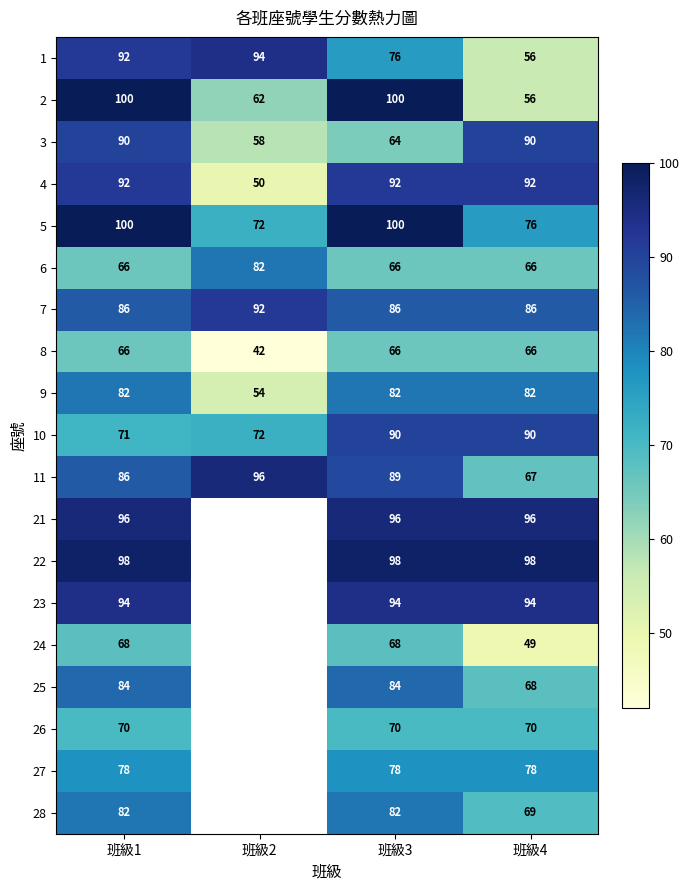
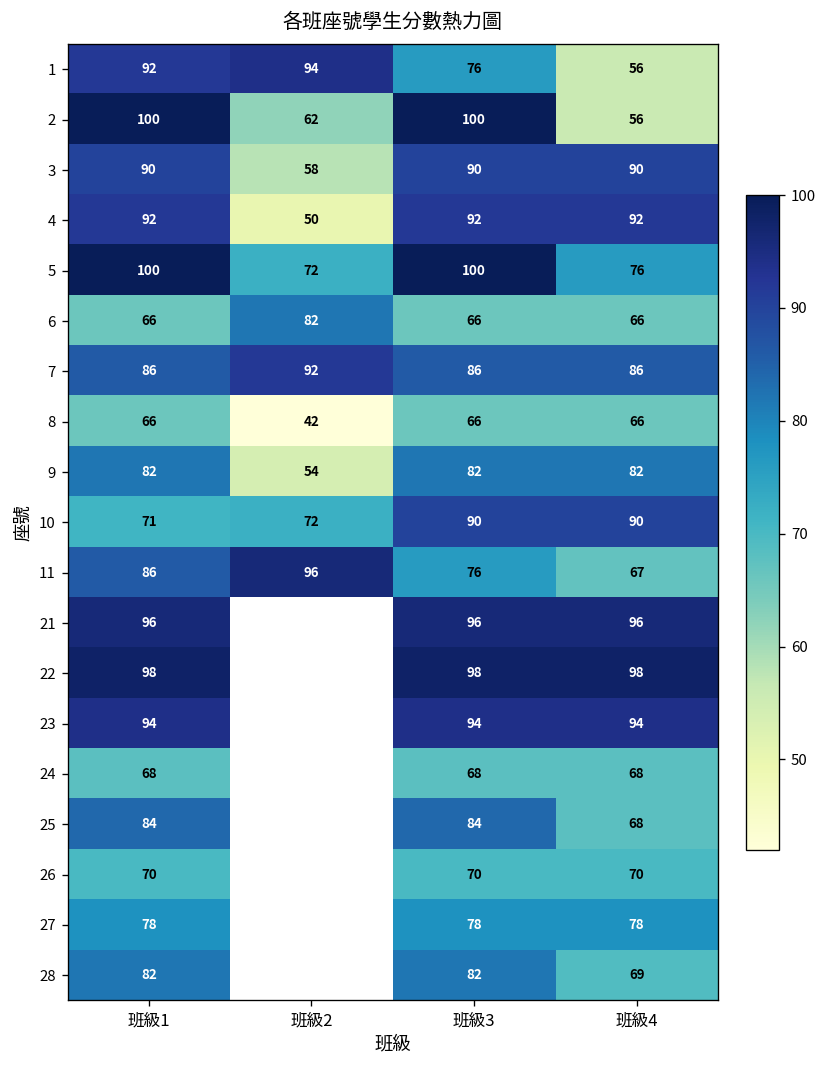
  {
    "1": {
      "班級1": 92,
      "班級2": 94,
      "班級3": 76,
      "班級4": 56
    },
    "2": {
      "班級1": 100,
      "班級2": 62,
      "班級3": 100,
      "班級4": 56
    },
    "3": {
      "班級1": 90,
      "班級2": 58,
-     "班級3": 64,
+     "班級3": 90,
      "班級4": 90
    },
    "4": {
      "班級1": 92,
      "班級2": 50,
      "班級3": 92,
      "班級4": 92
    },
    "5": {
      "班級1": 100,
      "班級2": 72,
      "班級3": 100,
      "班級4": 76
    },
    "6": {
      "班級1": 66,
      "班級2": 82,
      "班級3": 66,
      "班級4": 66
    },
    "7": {
      "班級1": 86,
      "班級2": 92,
      "班級3": 86,
      "班級4": 86
    },
    "8": {
      "班級1": 66,
      "班級2": 42,
      "班級3": 66,
      "班級4": 66
    },
    "9": {
      "班級1": 82,
      "班級2": 54,
      "班級3": 82,
      "班級4": 82
    },
    "10": {
      "班級1": 71,
      "班級2": 72,
      "班級3": 90,
      "班級4": 90
    },
    "11": {
      "班級1": 86,
      "班級2": 96,
-     "班級3": 89,
+     "班級3": 76,
      "班級4": 67
    },
    "21": {
      "班級1": 96,
      "班級3": 96,
      "班級4": 96
    },
    "22": {
      "班級1": 98,
      "班級3": 98,
      "班級4": 98
    },
    "23": {
      "班級1": 94,
      "班級3": 94,
      "班級4": 94
    },
    "24": {
      "班級1": 68,
      "班級3": 68,
-     "班級4": 49
+     "班級4": 68
    },
    "25": {
      "班級1": 84,
      "班級3": 84,
      "班級4": 68
    },
    "26": {
      "班級1": 70,
      "班級3": 70,
      "班級4": 70
    },
    "27": {
      "班級1": 78,
      "班級3": 78,
      "班級4": 78
    },
    "28": {
      "班級1": 82,
      "班級3": 82,
      "班級4": 69
    }
  }
